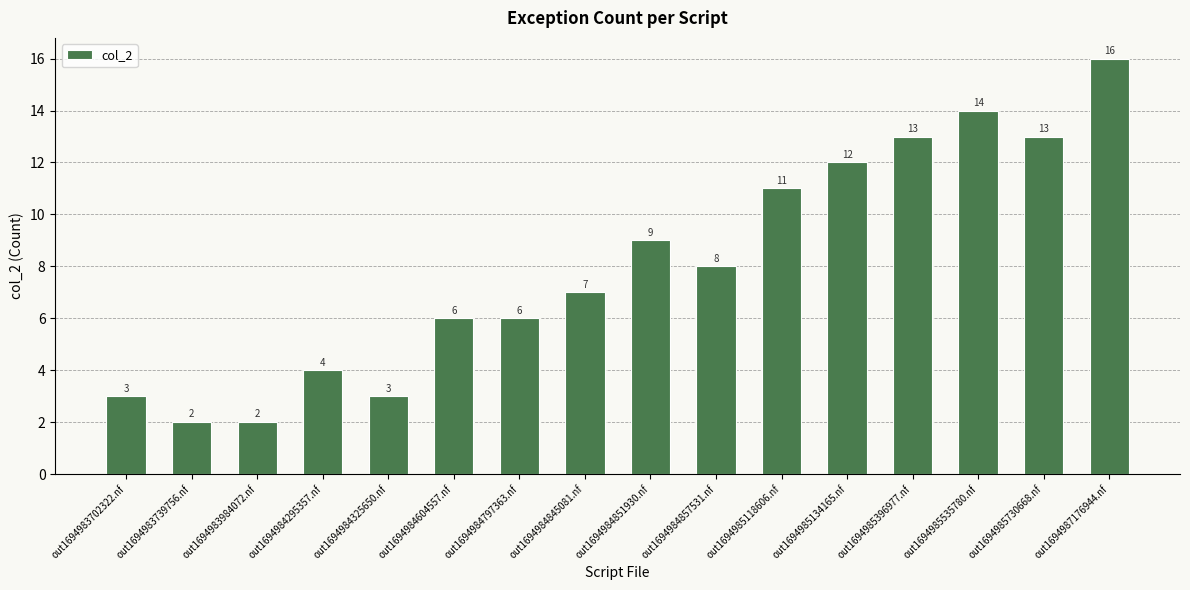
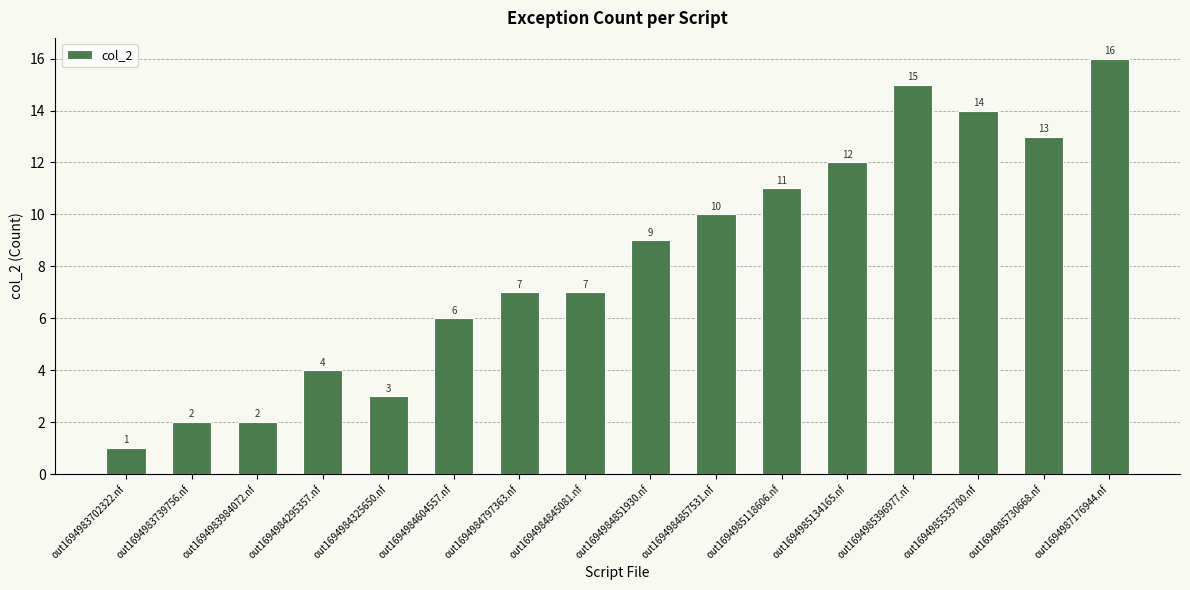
  {
-   "out1694983702322.nf": 3,
+   "out1694983702322.nf": 1,
    "out1694983739756.nf": 2,
    "out1694983984072.nf": 2,
    "out1694984295357.nf": 4,
    "out1694984325650.nf": 3,
    "out1694984604557.nf": 6,
-   "out1694984797363.nf": 6,
+   "out1694984797363.nf": 7,
    "out1694984845081.nf": 7,
    "out1694984851930.nf": 9,
-   "out1694984857531.nf": 8,
+   "out1694984857531.nf": 10,
    "out1694985118606.nf": 11,
    "out1694985134165.nf": 12,
-   "out1694985396977.nf": 13,
+   "out1694985396977.nf": 15,
    "out1694985535780.nf": 14,
    "out1694985730668.nf": 13,
    "out1694987176944.nf": 16
  }
